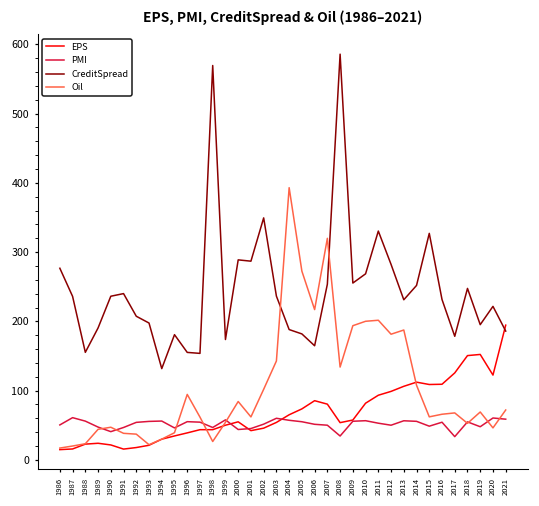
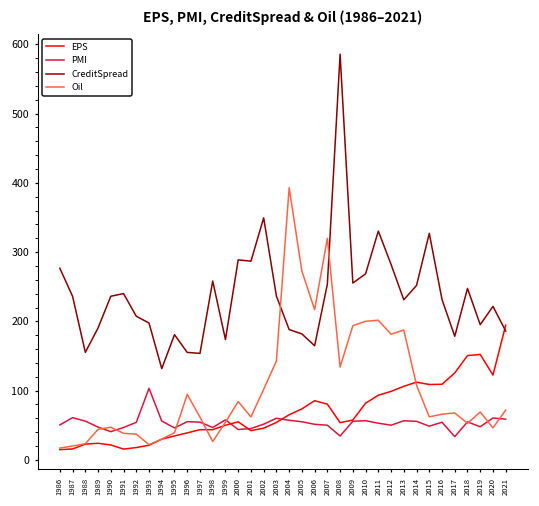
  {
    "EPS": {
      "1987": 20,
      "1989": 20,
      "1990": 20,
      "1991": 20,
      "1992": 20,
      "1995": 30,
      "1996": 40,
      "1997": 40,
      "1999": 50,
      "2000": 50,
      "2002": 50,
      "2003": 50,
      "2004": 70,
      "2005": 70,
      "2006": 90,
      "2007": 80,
      "2008": 50,
      "2010": 80,
      "2011": 90,
      "2012": 100,
      "2013": 110,
      "2014": 110,
      "2015": 110,
      "2016": 110,
      "2017": 130,
      "2018": 150,
      "2019": 150,
      "2020": 120,
      "2021": 190
    },
    "PMI": {
      "1986": 50,
      "1987": 60,
      "1988": 60,
      "1990": 40,
      "1991": 50,
      "1992": 50,
-     "1993": 60,
+     "1993": 100,
      "1994": 60,
      "1995": 50,
      "1996": 60,
      "1997": 50,
      "2000": 40,
      "2002": 50,
      "2003": 60,
      "2004": 60,
      "2005": 60,
      "2006": 50,
      "2007": 50,
      "2008": 30,
      "2010": 60,
      "2011": 50,
      "2012": 50,
      "2013": 60,
      "2014": 60,
      "2015": 50,
      "2016": 50,
      "2017": 30,
      "2019": 50,
      "2020": 60,
      "2021": 60
    },
    "CreditSpread": {
      "1986": 280,
      "1987": 240,
      "1988": 160,
      "1989": 190,
      "1990": 240,
      "1991": 240,
      "1992": 210,
      "1993": 200,
      "1994": 130,
      "1995": 180,
      "1996": 160,
      "1997": 150,
-     "1998": 570,
+     "1998": 260,
      "1999": 170,
      "2000": 290,
      "2001": 290,
      "2002": 350,
      "2003": 240,
      "2004": 190,
      "2005": 180,
      "2006": 160,
      "2007": 250,
      "2008": 590,
      "2009": 260,
      "2010": 270,
      "2011": 330,
      "2012": 280,
      "2013": 230,
      "2014": 250,
      "2015": 330,
      "2016": 230,
      "2017": 180,
      "2018": 250,
      "2019": 200,
      "2020": 220,
      "2021": 190
    },
    "Oil": {
      "1987": 20,
      "1990": 50,
      "1991": 40,
      "1992": 40,
      "1995": 40,
      "1996": 90,
      "1997": 60,
      "1998": 30,
      "2000": 80,
      "2001": 60,
      "2002": 100,
      "2003": 140,
      "2004": 390,
      "2005": 270,
      "2006": 220,
      "2007": 320,
      "2008": 130,
      "2009": 190,
      "2010": 200,
      "2011": 200,
      "2012": 180,
      "2013": 190,
      "2014": 110,
      "2015": 60,
      "2016": 70,
      "2017": 70,
      "2019": 70,
      "2020": 50,
      "2021": 70
    }
  }
